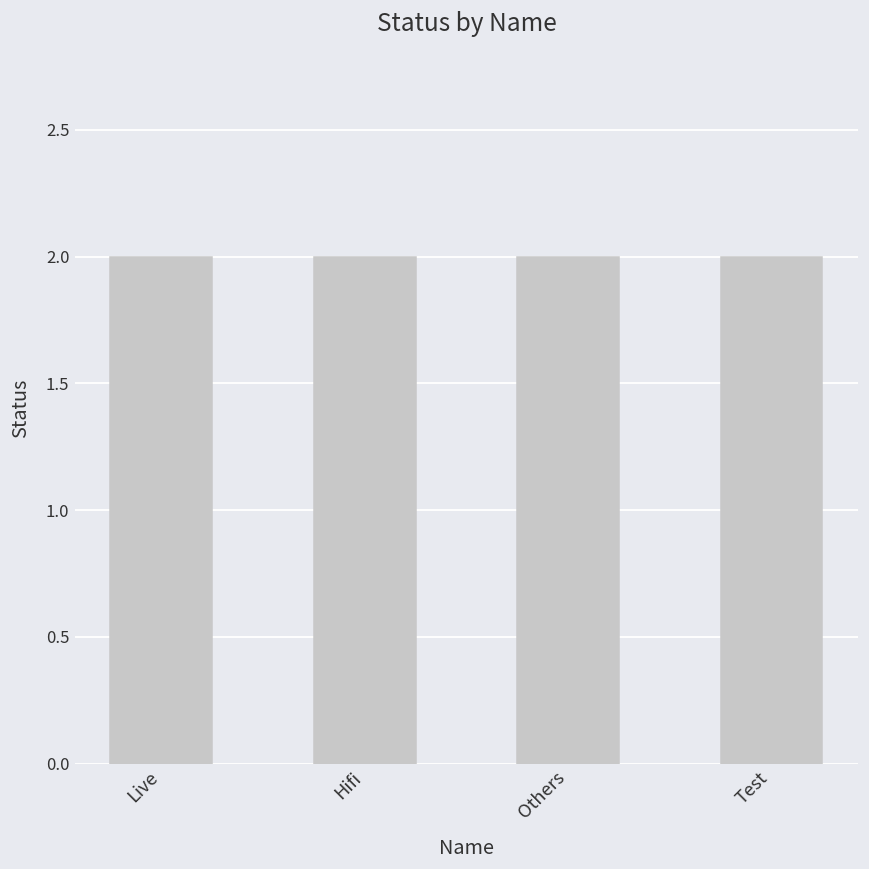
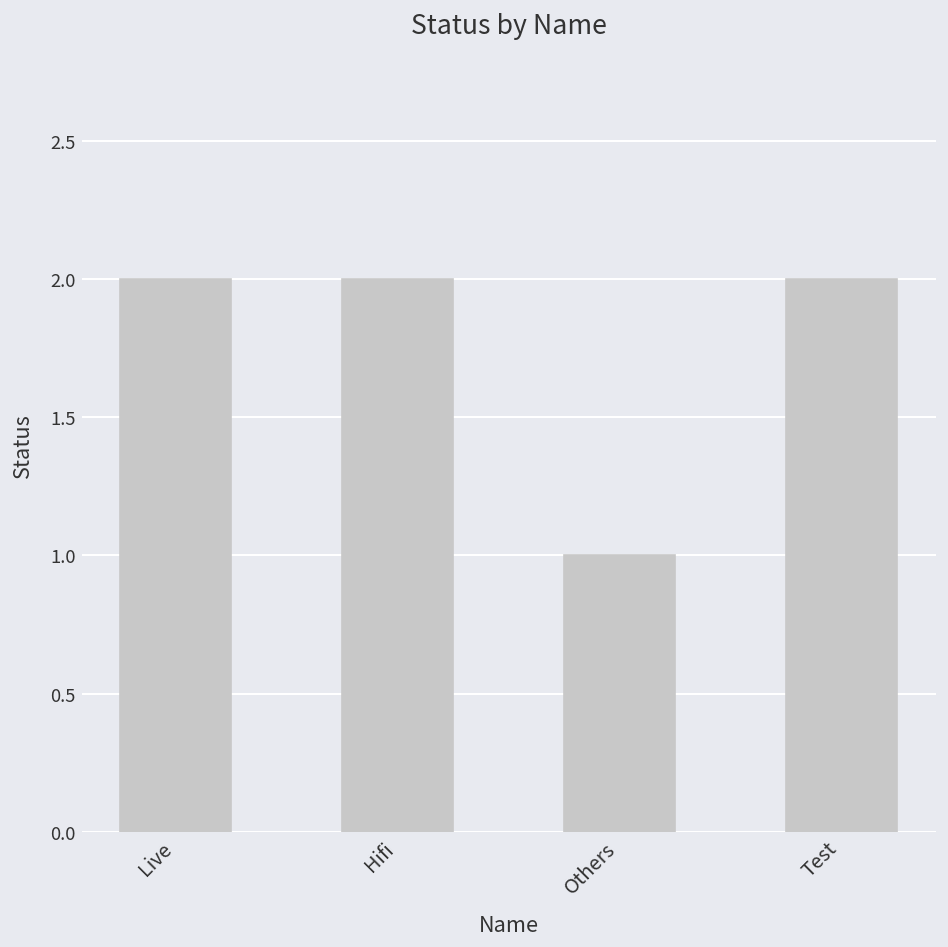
  {
    "Live": 2,
    "Hifi": 2,
-   "Others": 2,
+   "Others": 1,
    "Test": 2
  }
